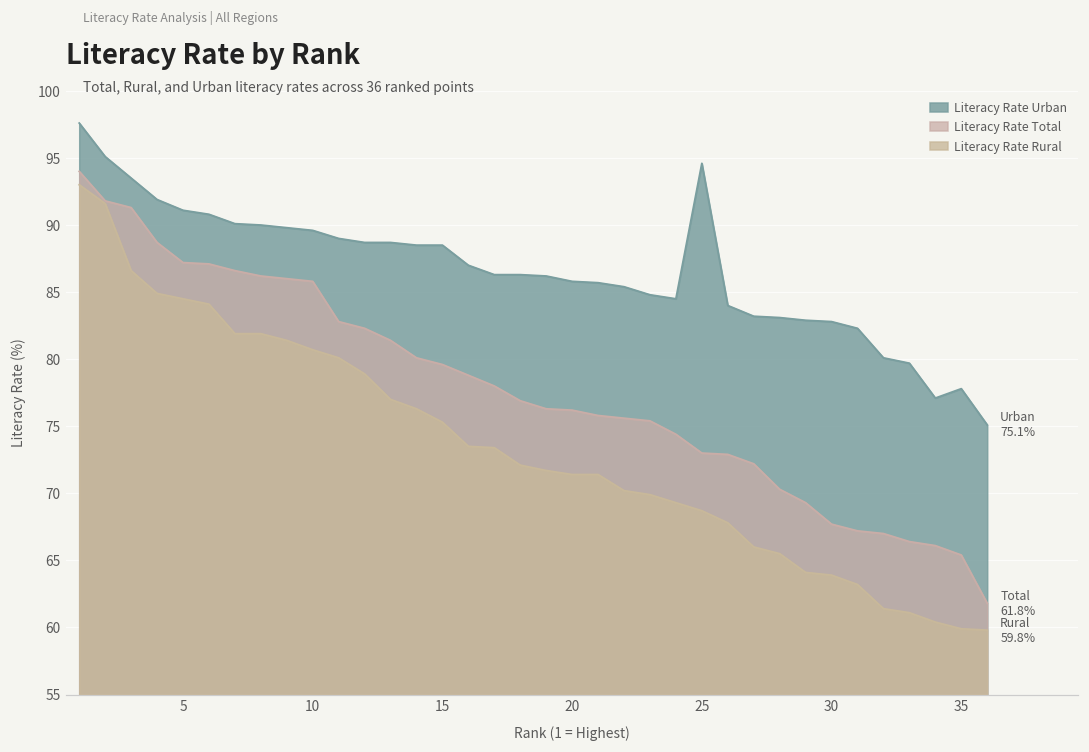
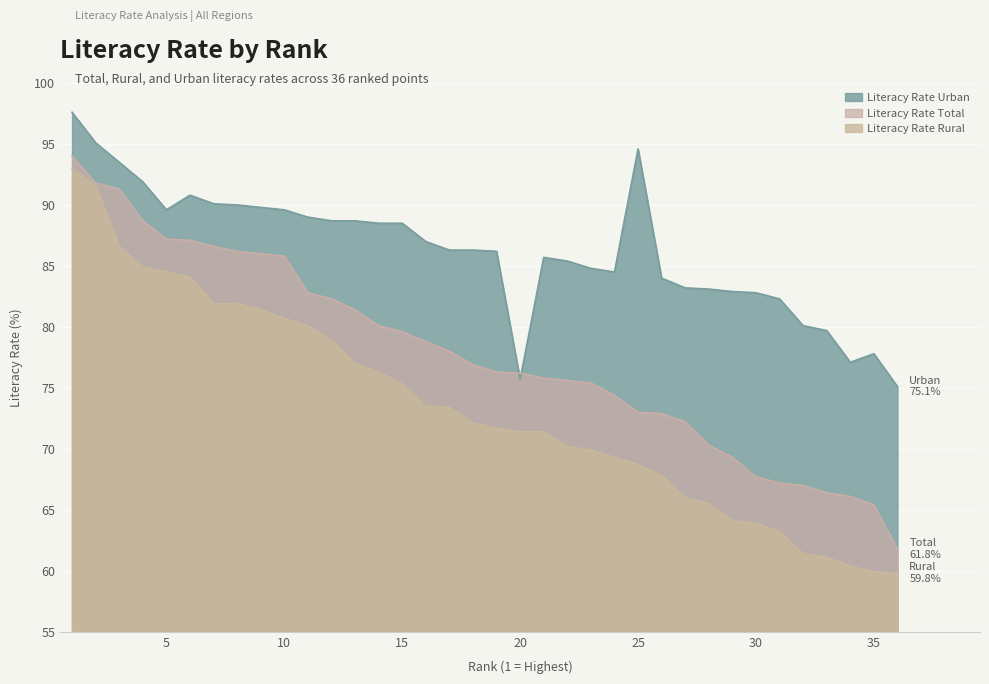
  {
    "Literacy Rate Urban": {
-     "5": 91.1,
+     "5": 89.6,
      "10": 89.6,
      "15": 88.5,
-     "20": 85.8,
+     "20": 75.7,
      "25": 94.6,
      "30": 82.8,
      "35": 77.8
    }
  }
